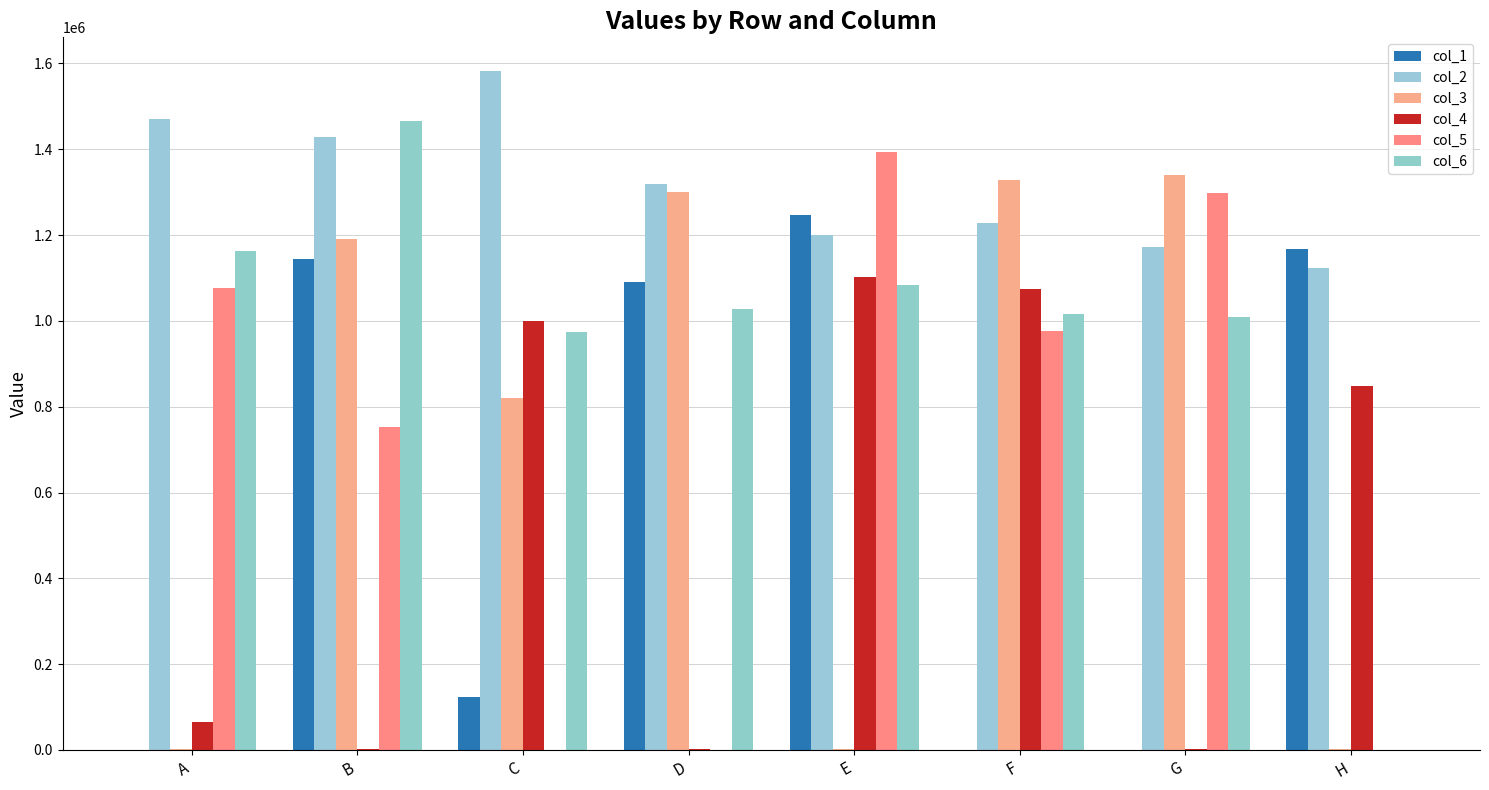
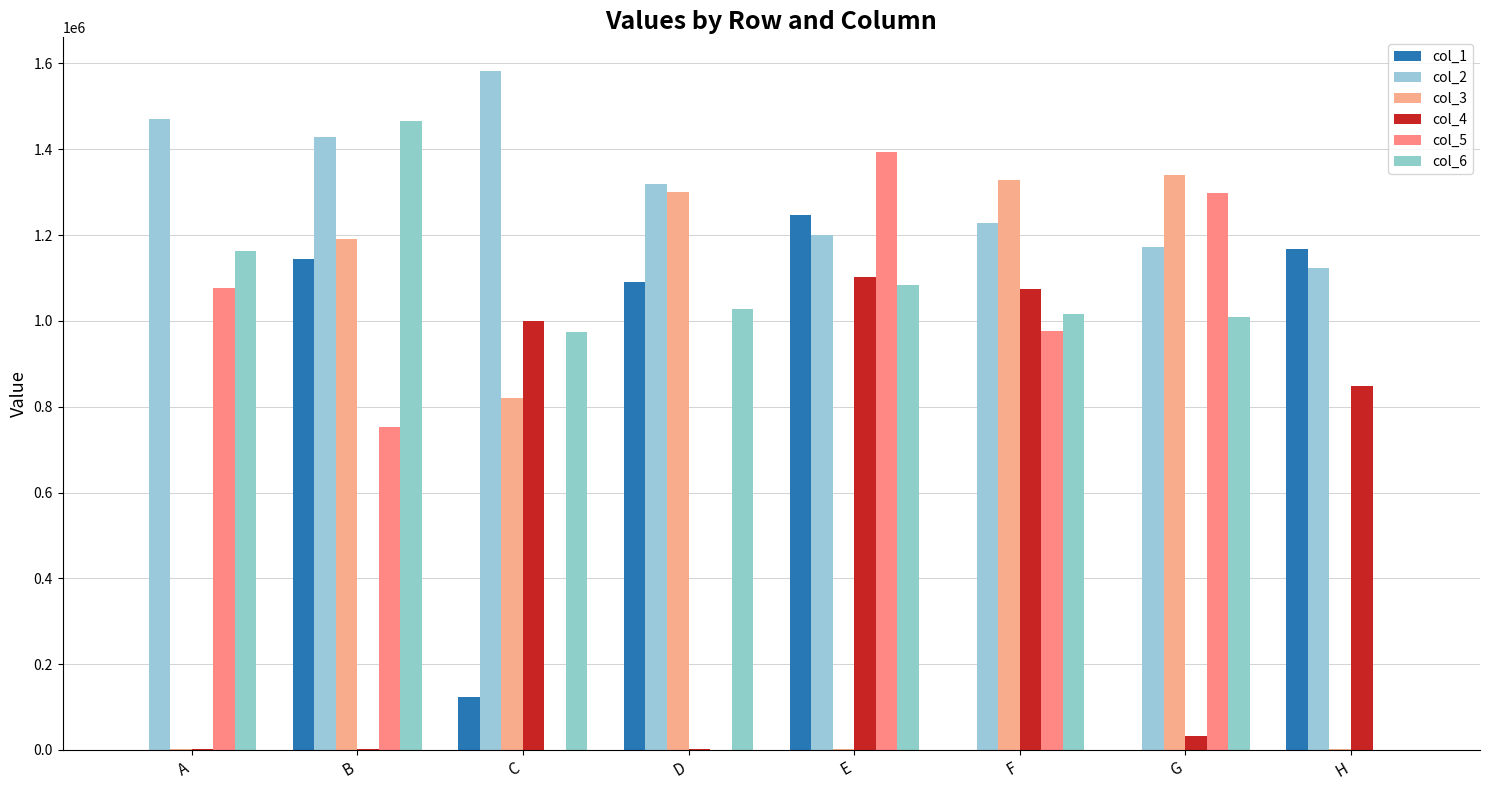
  {
    "col_1": {
      "B": 1150000,
      "C": 120000,
      "D": 1090000,
      "E": 1250000,
      "H": 1170000
    },
    "col_4": {
-     "A": 60000,
+     "A": 0,
      "C": 1000000,
      "E": 1100000,
      "F": 1070000,
-     "G": 0,
+     "G": 30000,
      "H": 850000
    }
  }
